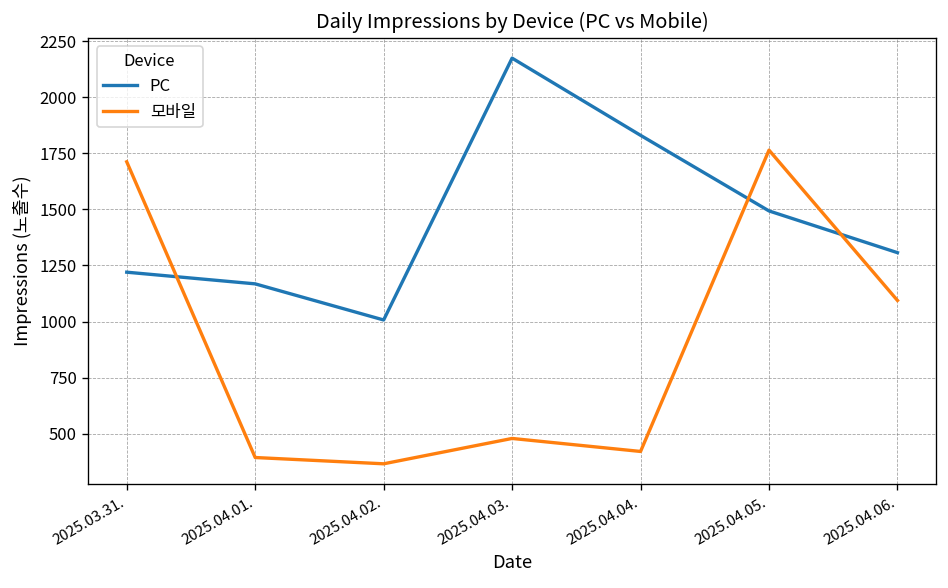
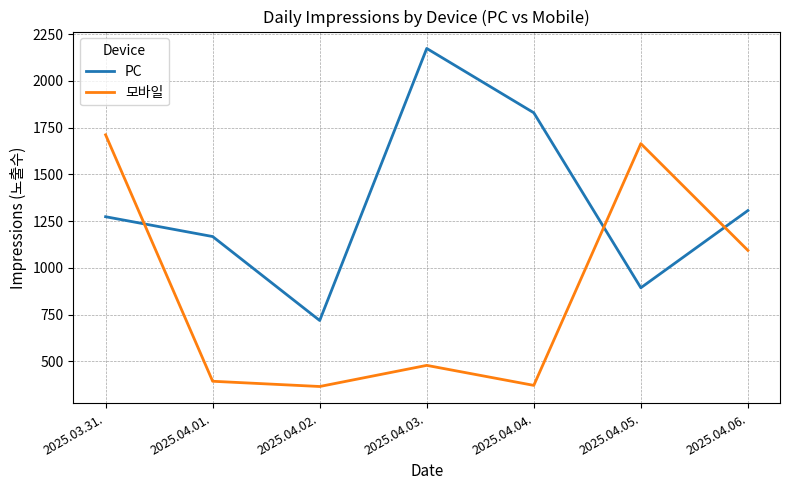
  {
    "PC": {
-     "2025.03.31.": 1220,
+     "2025.03.31.": 1270,
      "2025.04.01.": 1170,
-     "2025.04.02.": 1010,
+     "2025.04.02.": 720,
      "2025.04.03.": 2170,
      "2025.04.04.": 1830,
-     "2025.04.05.": 1490,
+     "2025.04.05.": 890,
      "2025.04.06.": 1310
    },
    "모바일": {
      "2025.03.31.": 1710,
      "2025.04.01.": 390,
      "2025.04.02.": 370,
      "2025.04.03.": 480,
-     "2025.04.04.": 420,
-     "2025.04.05.": 1760,
+     "2025.04.04.": 370,
+     "2025.04.05.": 1670,
      "2025.04.06.": 1090
    }
  }
